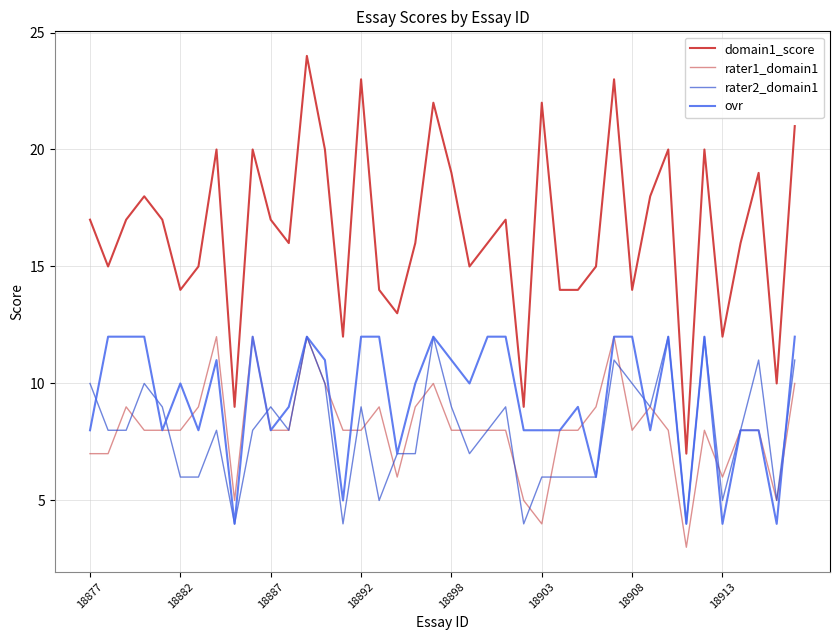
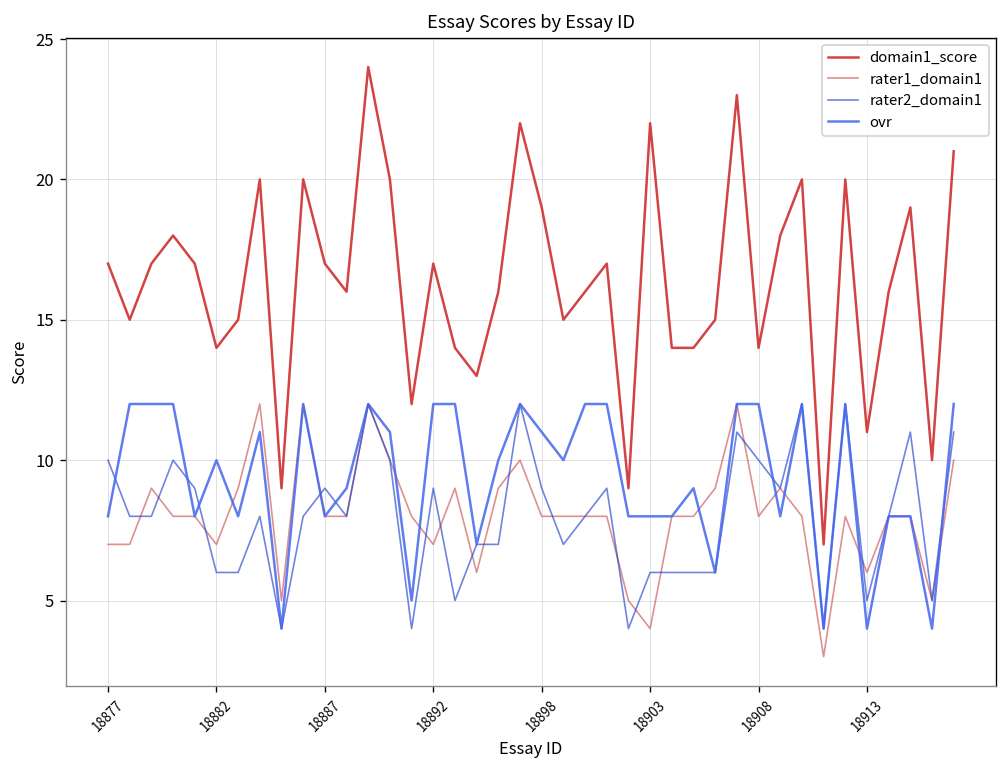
  {
    "domain1_score": {
      "18877": 17,
      "18882": 14,
      "18887": 17,
-     "18892": 23,
+     "18892": 17,
      "18898": 19,
      "18903": 22,
      "18908": 14,
-     "18913": 12
+     "18913": 11
    },
    "rater1_domain1": {
      "18877": 7,
-     "18882": 8,
-     "18892": 8,
+     "18882": 7,
+     "18892": 7,
      "18898": 8,
      "18903": 4,
      "18908": 8,
      "18913": 6
    }
  }
